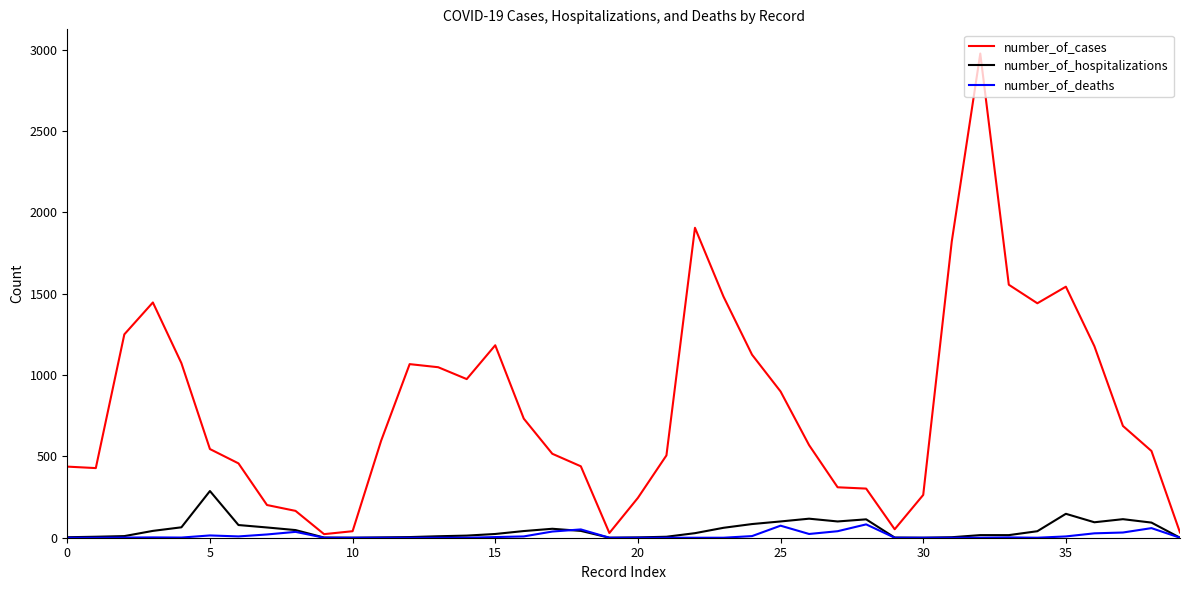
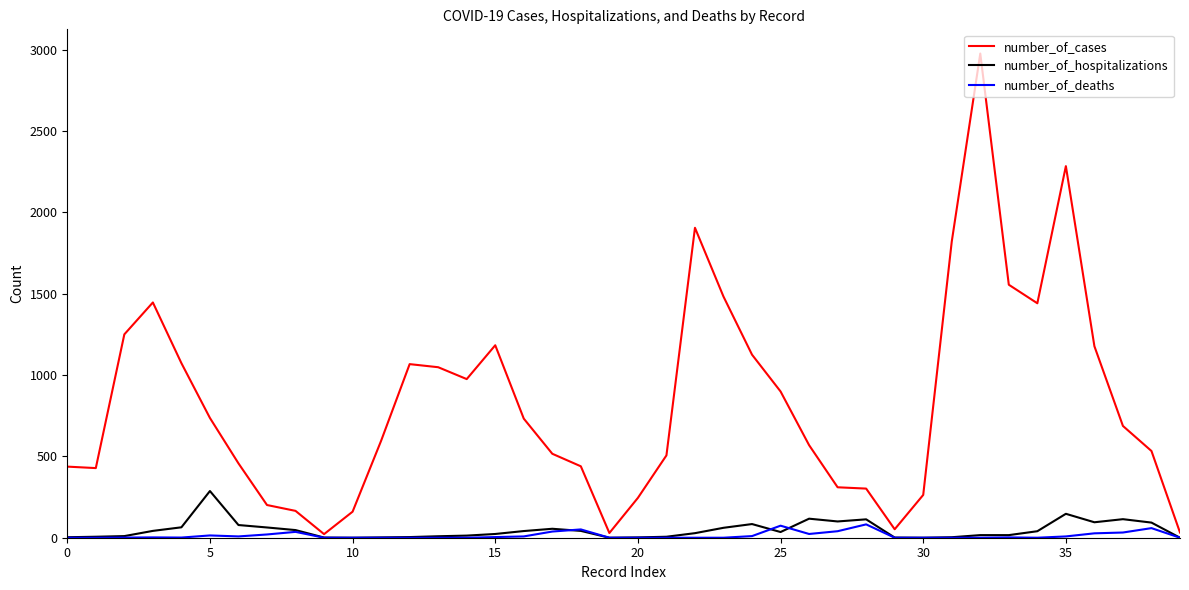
  {
    "number_of_cases": {
      "0": 440,
-     "5": 550,
-     "10": 40,
+     "5": 740,
+     "10": 160,
      "15": 1180,
      "20": 250,
      "25": 900,
      "30": 260,
-     "35": 1540
+     "35": 2280
    },
    "number_of_hospitalizations": {
      "5": 290,
      "15": 20,
-     "25": 100,
+     "25": 40,
      "35": 150
    },
    "number_of_deaths": {
      "5": 10,
      "15": 0,
      "25": 70,
      "35": 10
    }
  }
